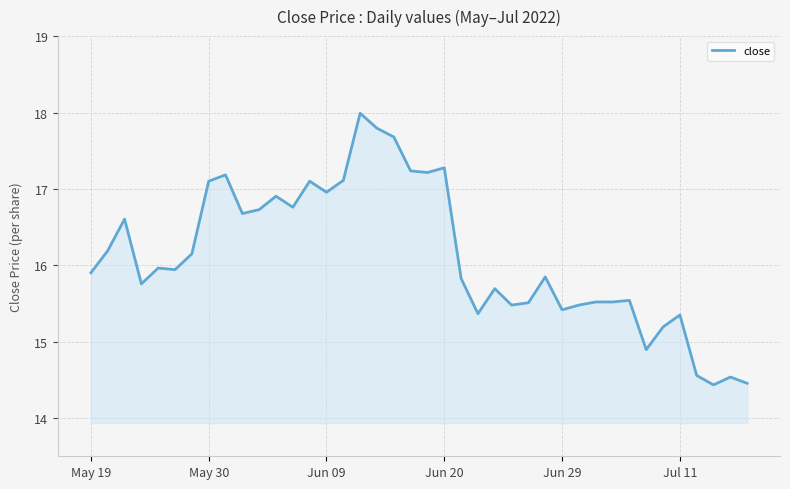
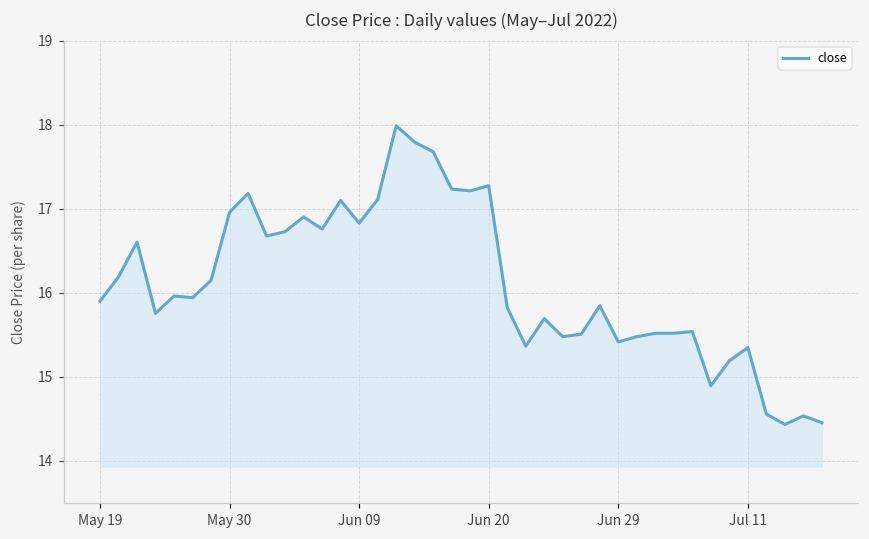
  {
    "May 19": 15.9,
-   "May 30": 17.1,
-   "Jun 09": 17.0,
+   "May 30": 17.0,
+   "Jun 09": 16.8,
    "Jun 20": 17.3,
    "Jun 29": 15.4,
    "Jul 11": 15.4
  }
